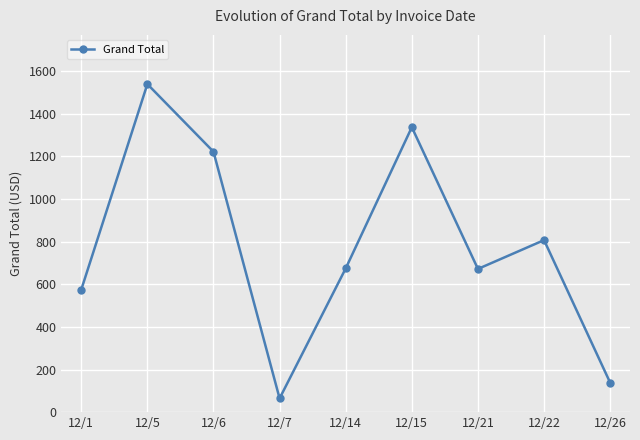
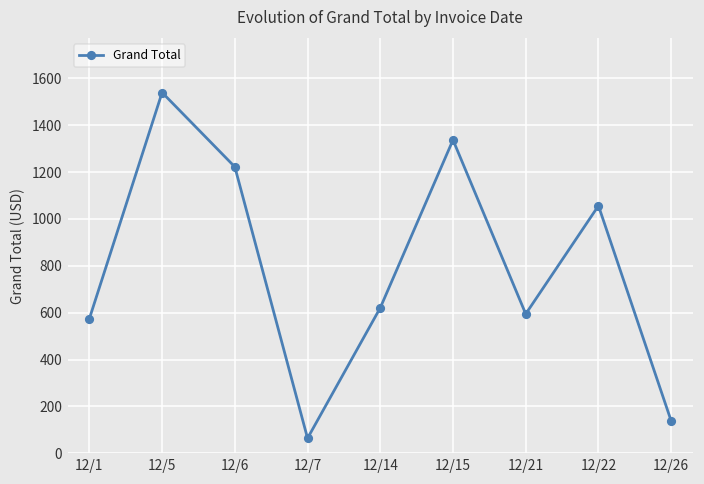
  {
    "12/1": 570,
    "12/5": 1540,
    "12/6": 1220,
    "12/7": 60,
-   "12/14": 670,
+   "12/14": 620,
    "12/15": 1340,
-   "12/21": 670,
-   "12/22": 810,
+   "12/21": 590,
+   "12/22": 1060,
    "12/26": 140
  }
